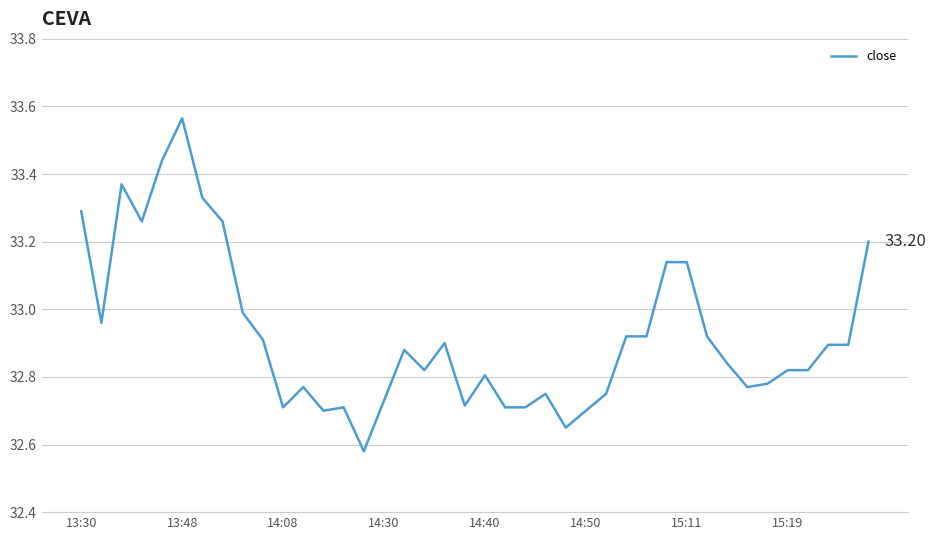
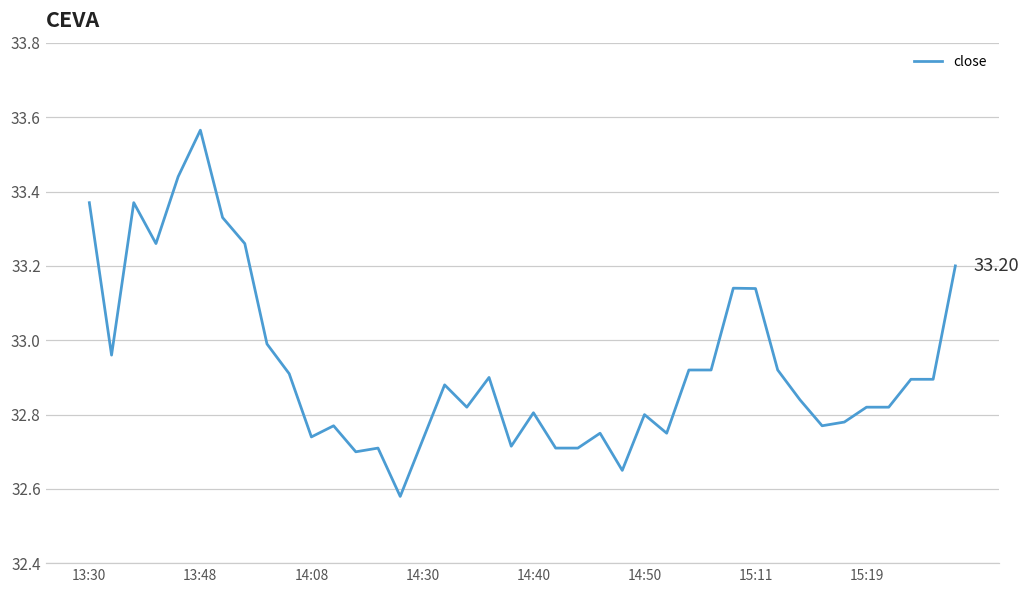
  {
-   "13:30": 33.29,
+   "13:30": 33.37,
    "13:48": 33.57,
-   "14:08": 32.71,
+   "14:08": 32.74,
    "14:30": 32.73,
    "14:40": 32.81,
-   "14:50": 32.7,
+   "14:50": 32.8,
    "15:11": 33.14,
    "15:19": 32.82
  }
